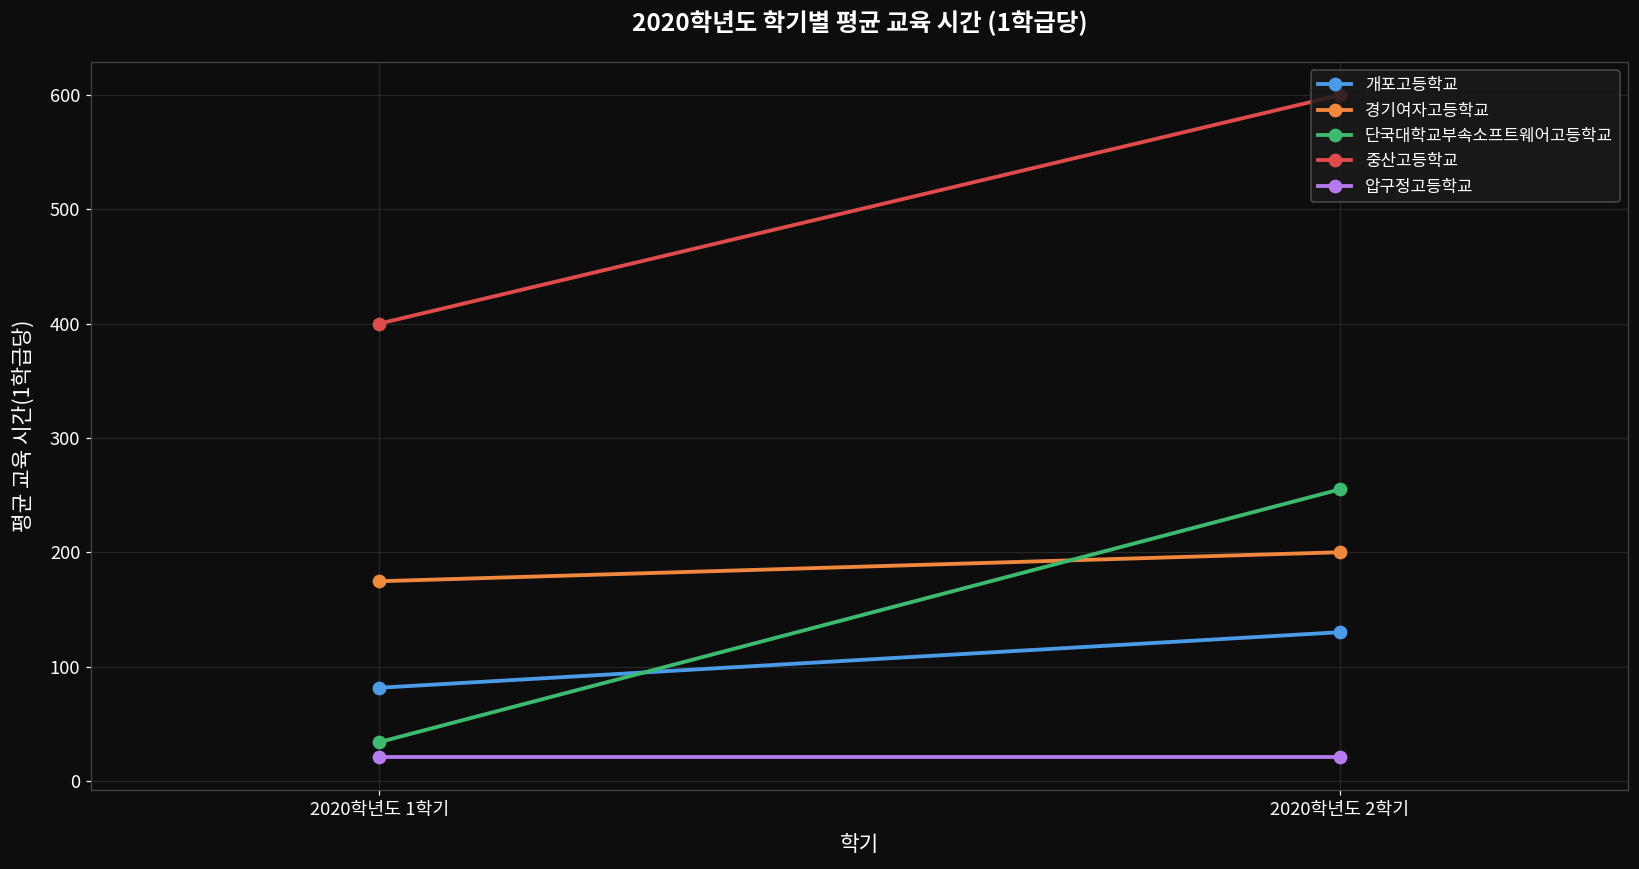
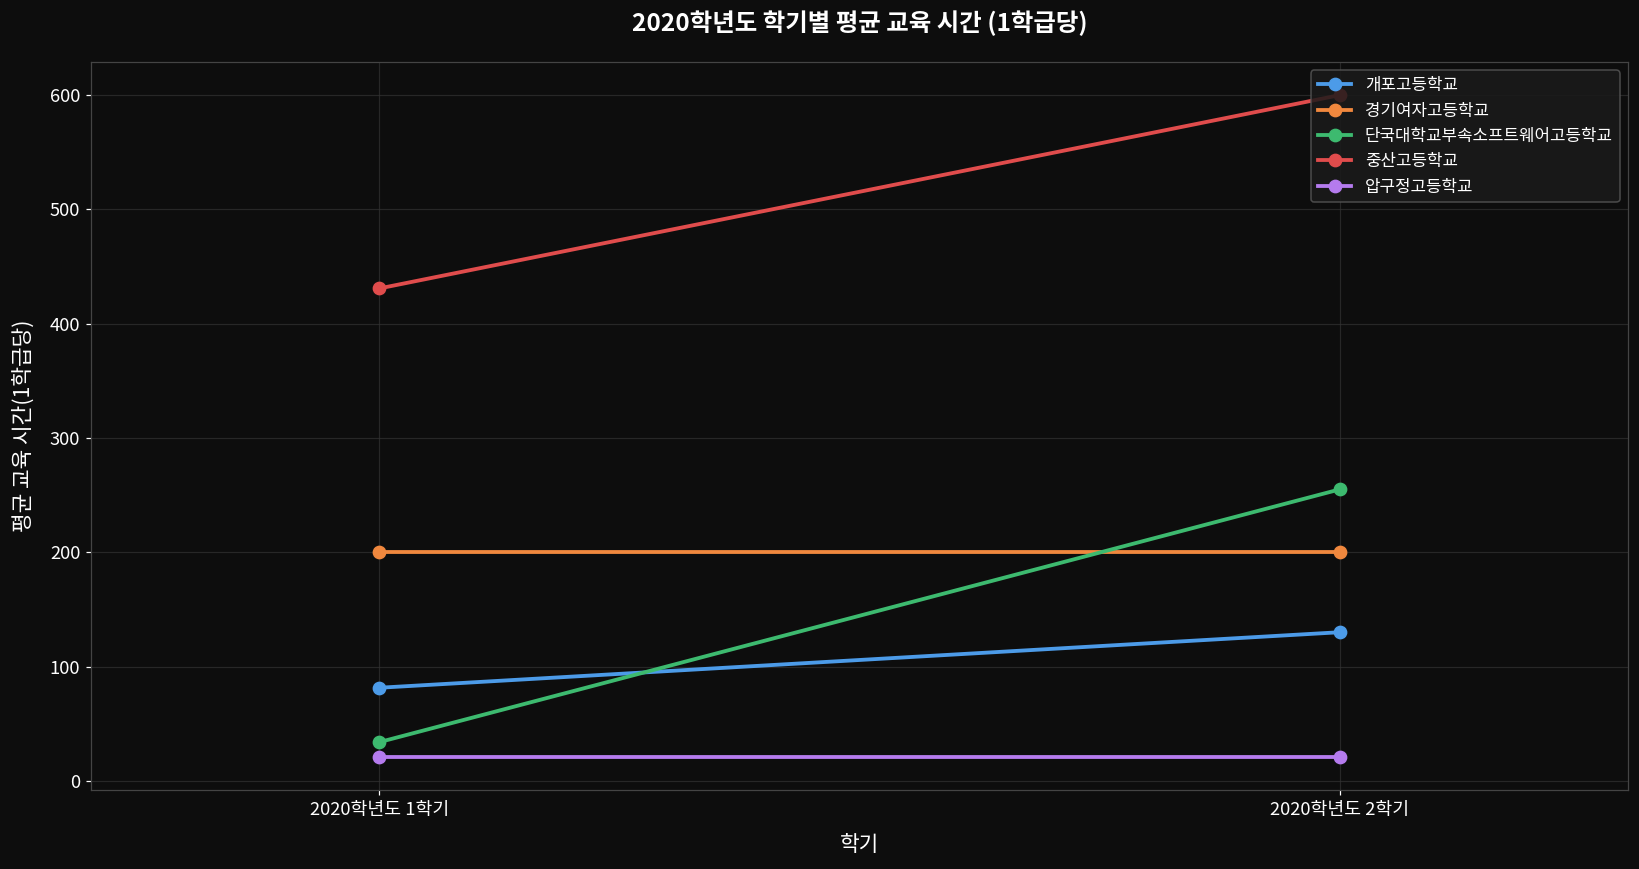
  {
    "개포고등학교": {
      "2020학년도 1학기": 81,
      "2020학년도 2학기": 130
    },
    "경기여자고등학교": {
-     "2020학년도 1학기": 175,
+     "2020학년도 1학기": 200,
      "2020학년도 2학기": 200
    },
    "단국대학교부속소프트웨어고등학교": {
      "2020학년도 1학기": 34,
      "2020학년도 2학기": 255
    },
    "중산고등학교": {
-     "2020학년도 1학기": 400
+     "2020학년도 1학기": 431
    },
    "압구정고등학교": {
      "2020학년도 1학기": 21,
      "2020학년도 2학기": 21
    }
  }
